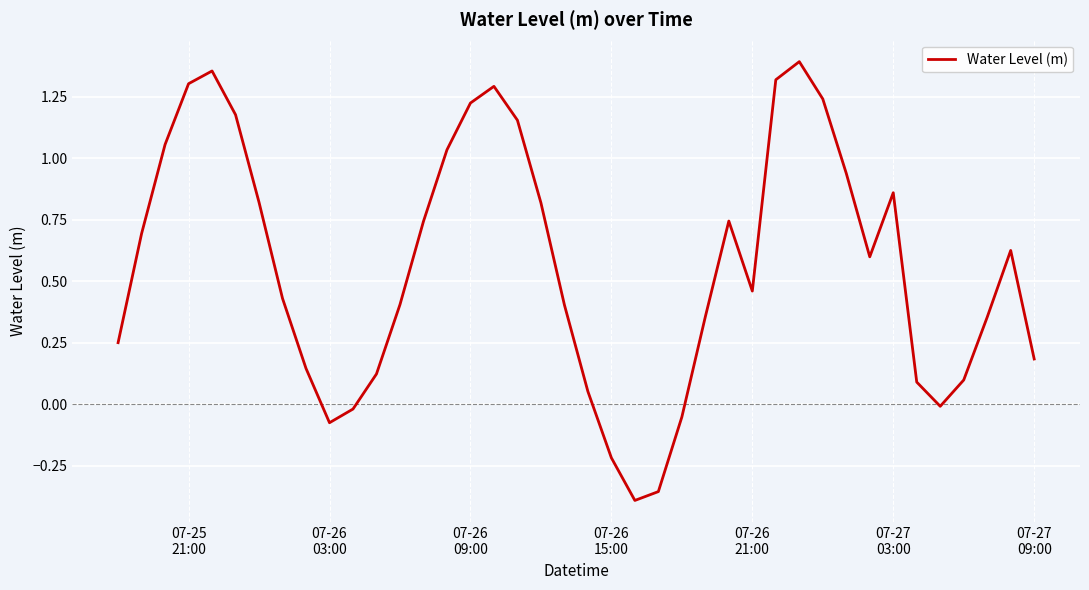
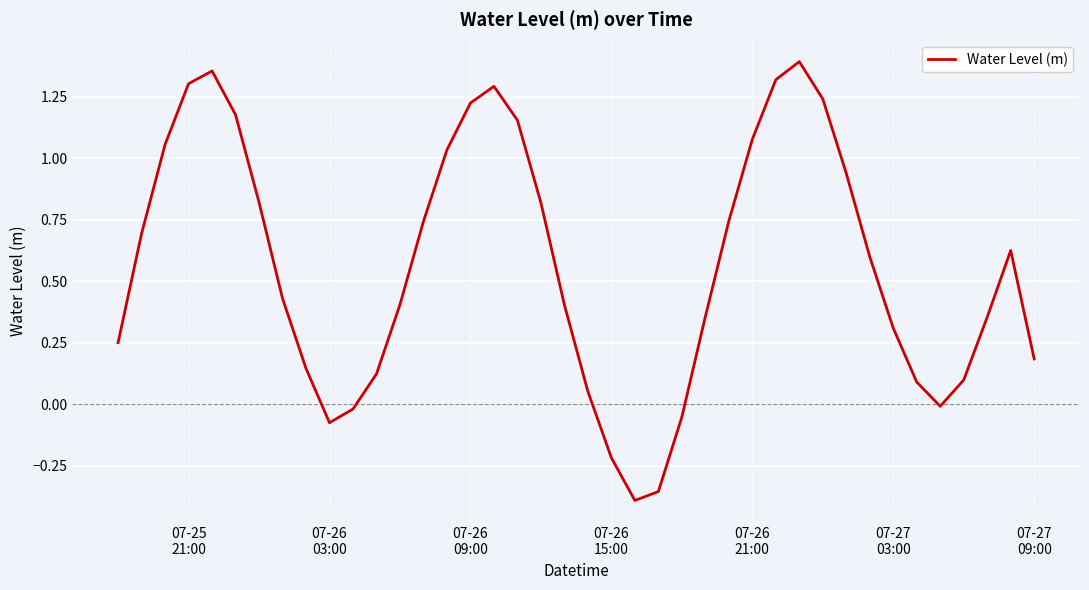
  {
    "07-25 21:00": 1.30,
    "07-26 03:00": -0.07,
    "07-26 09:00": 1.22,
    "07-26 15:00": -0.22,
-   "07-26 21:00": 0.46,
-   "07-27 03:00": 0.86,
+   "07-26 21:00": 1.08,
+   "07-27 03:00": 0.31,
    "07-27 09:00": 0.18
  }
